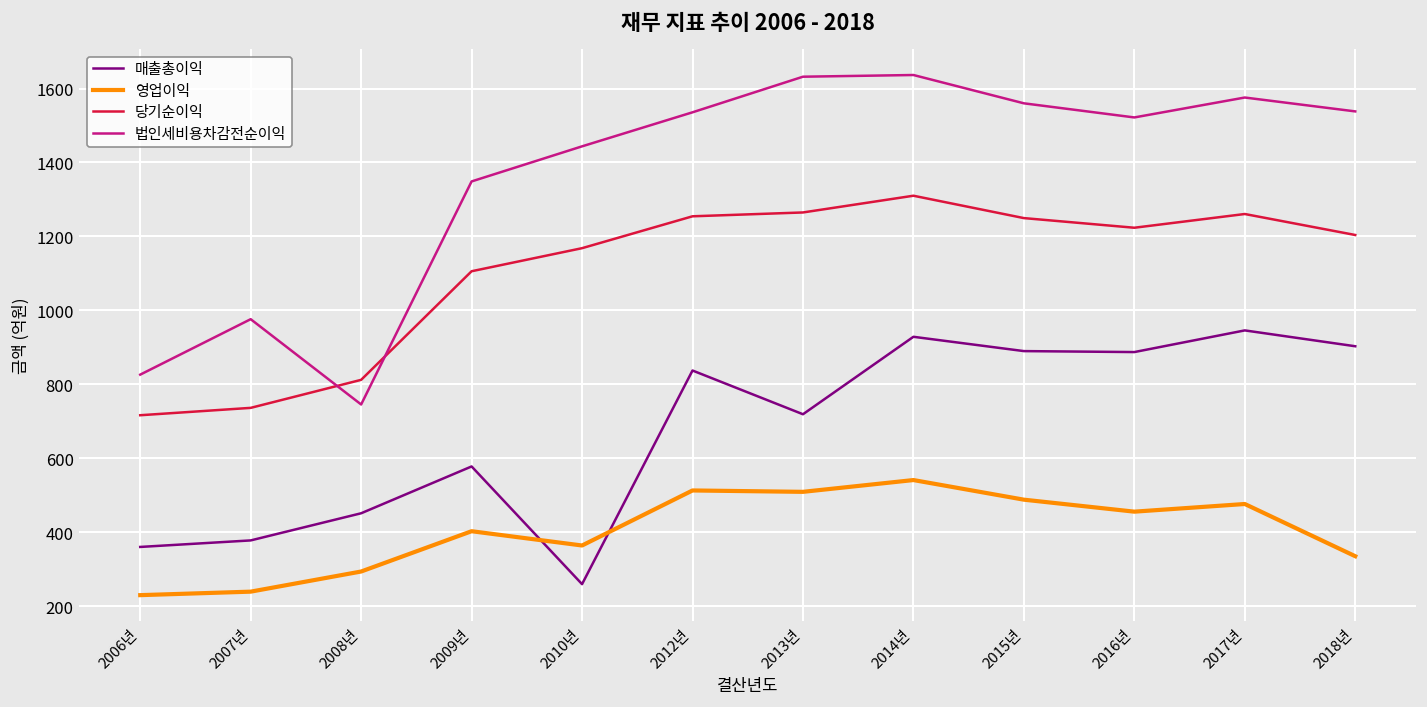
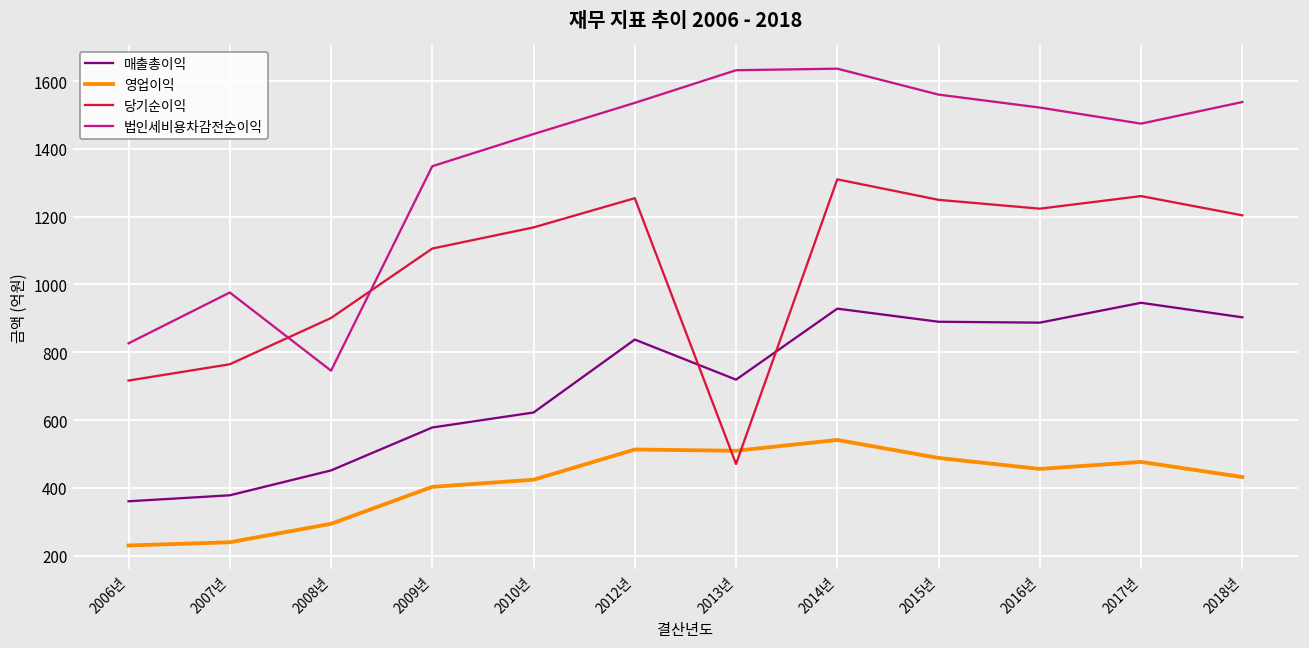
  {
    "매출총이익": {
      "2006년": 360,
      "2007년": 380,
      "2008년": 450,
      "2009년": 580,
-     "2010년": 260,
+     "2010년": 620,
      "2012년": 840,
      "2013년": 720,
      "2014년": 930,
      "2015년": 890,
      "2016년": 890,
      "2017년": 950,
      "2018년": 900
    },
    "영업이익": {
      "2006년": 230,
      "2007년": 240,
      "2008년": 290,
      "2009년": 400,
-     "2010년": 360,
+     "2010년": 420,
      "2012년": 510,
      "2013년": 510,
      "2014년": 540,
      "2015년": 490,
      "2016년": 460,
      "2017년": 480,
-     "2018년": 340
+     "2018년": 430
    },
    "당기순이익": {
      "2006년": 720,
-     "2007년": 740,
-     "2008년": 810,
+     "2007년": 760,
+     "2008년": 900,
      "2009년": 1110,
      "2010년": 1170,
      "2012년": 1250,
-     "2013년": 1260,
+     "2013년": 470,
      "2014년": 1310,
      "2015년": 1250,
      "2016년": 1220,
      "2017년": 1260,
      "2018년": 1200
    },
    "법인세비용차감전순이익": {
      "2006년": 830,
      "2007년": 980,
      "2008년": 750,
      "2009년": 1350,
      "2010년": 1440,
      "2012년": 1540,
      "2013년": 1630,
      "2014년": 1640,
      "2015년": 1560,
      "2016년": 1520,
-     "2017년": 1580,
+     "2017년": 1470,
      "2018년": 1540
    }
  }
